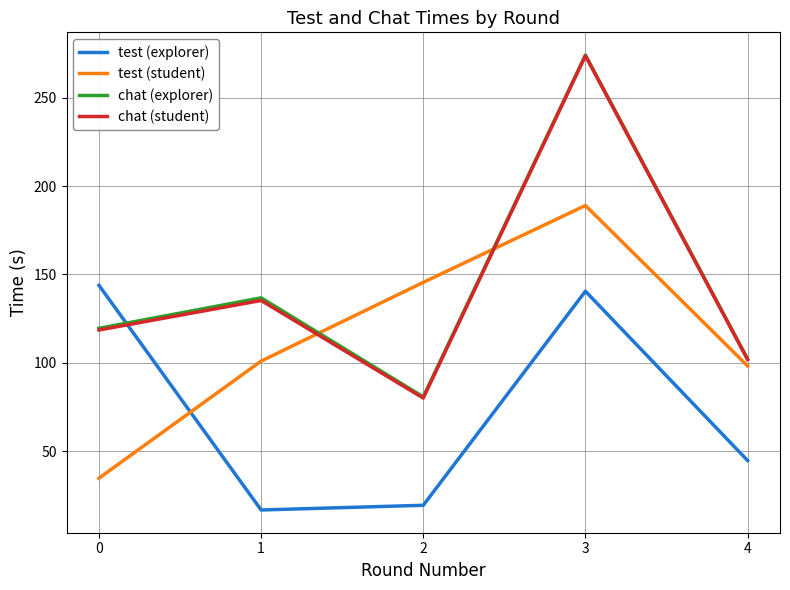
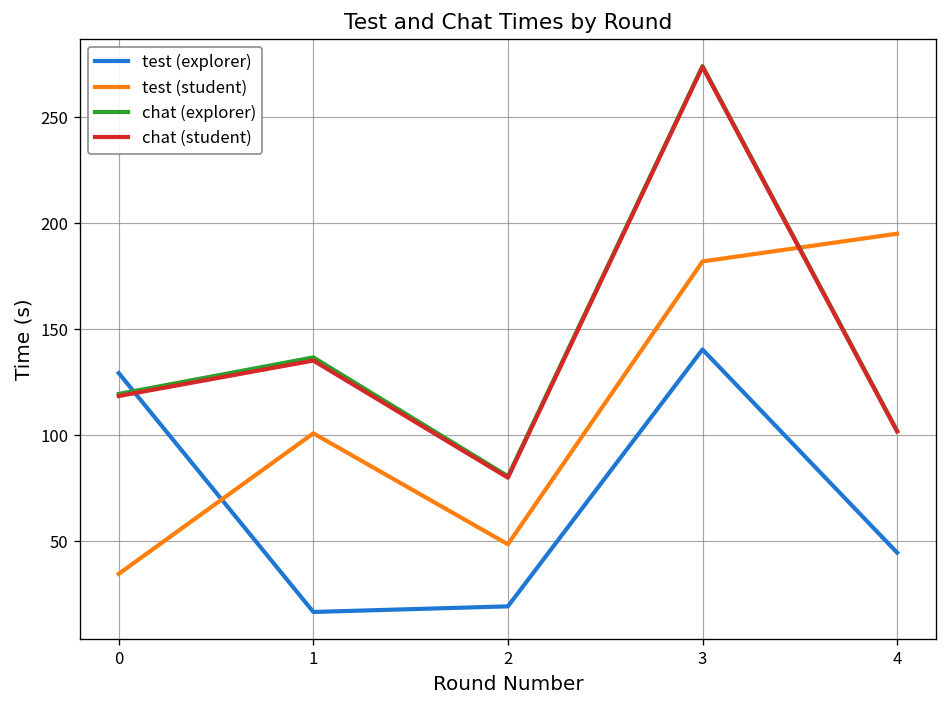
  {
    "test (explorer)": {
-     "0": 144,
+     "0": 129,
      "1": 17,
      "2": 19,
      "3": 141,
      "4": 45
    },
    "test (student)": {
      "0": 35,
      "1": 101,
-     "2": 146,
-     "3": 189,
-     "4": 98
+     "2": 49,
+     "3": 182,
+     "4": 195
    },
    "chat (explorer)": {
      "1": 137
    },
    "chat (student)": {
      "1": 135
    }
  }
